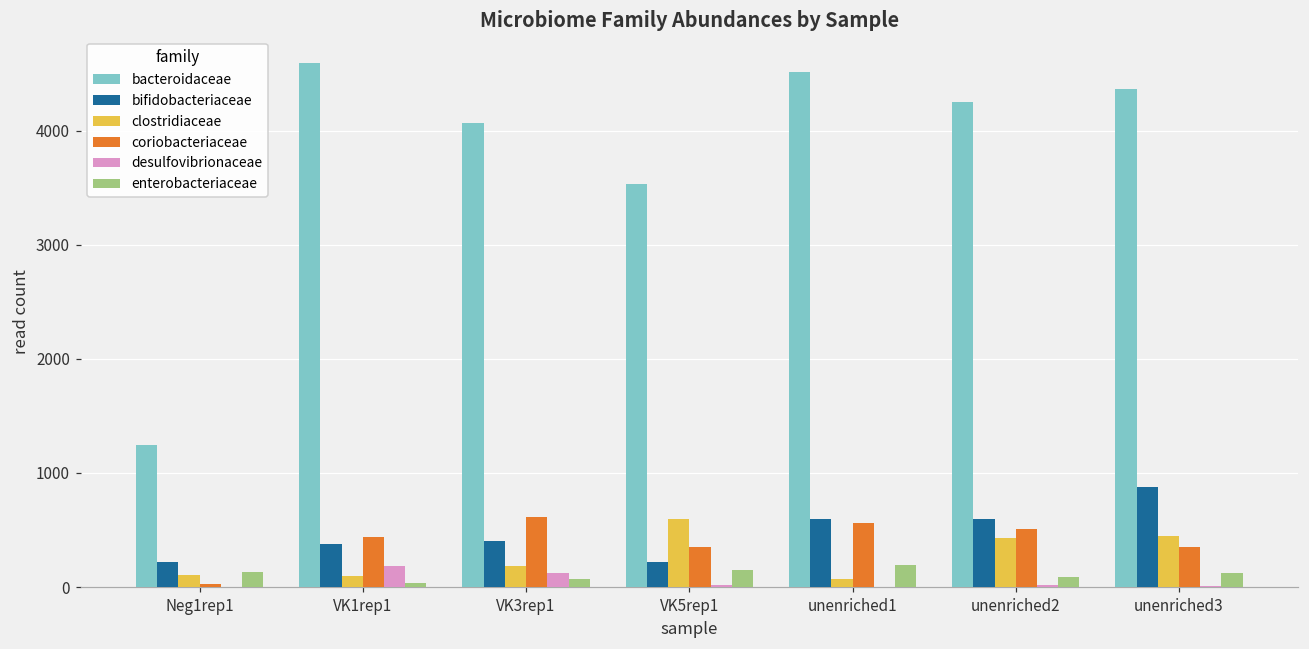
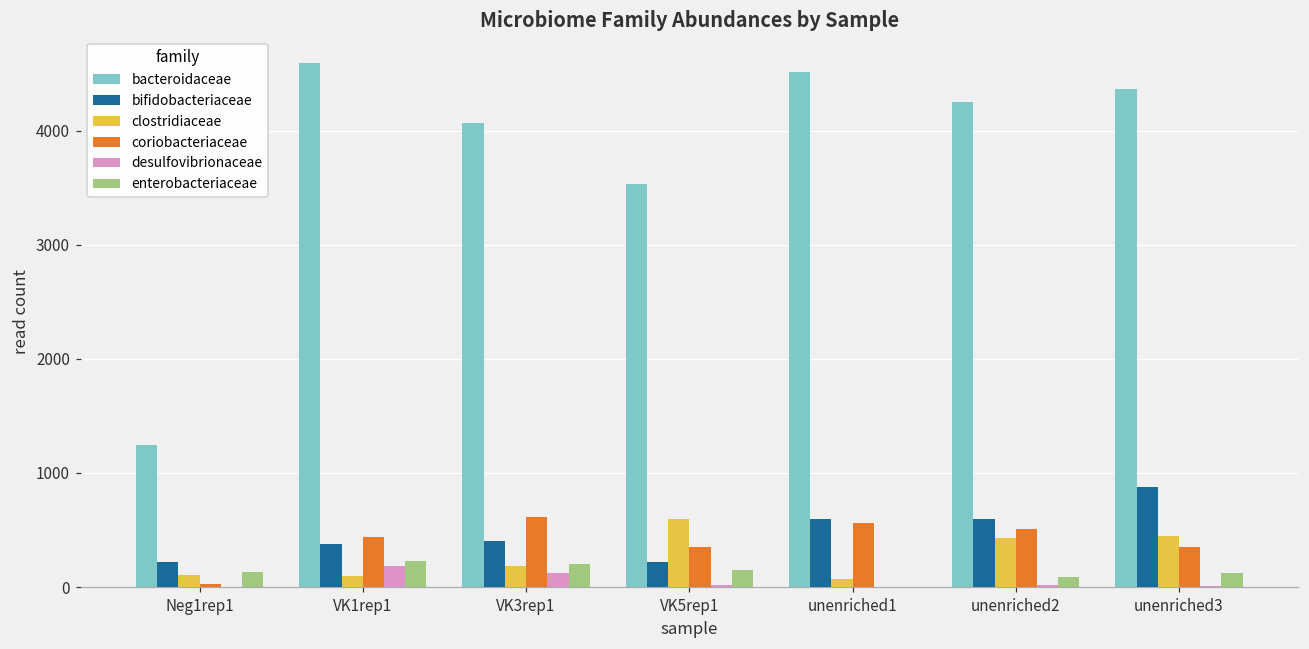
  {
    "bacteroidaceae": {
      "Neg1rep1": 1250,
      "VK1rep1": 4590,
      "VK3rep1": 4070,
      "VK5rep1": 3530,
      "unenriched1": 4520,
      "unenriched2": 4260,
      "unenriched3": 4370
    },
    "bifidobacteriaceae": {
      "Neg1rep1": 220,
      "VK1rep1": 380,
      "VK3rep1": 410,
      "VK5rep1": 220,
      "unenriched1": 590,
      "unenriched2": 600,
      "unenriched3": 870
    },
    "clostridiaceae": {
      "Neg1rep1": 110,
      "VK1rep1": 100,
      "VK3rep1": 180,
      "VK5rep1": 590,
      "unenriched1": 70,
      "unenriched2": 430,
      "unenriched3": 450
    },
    "coriobacteriaceae": {
      "Neg1rep1": 30,
      "VK1rep1": 440,
      "VK3rep1": 610,
      "VK5rep1": 350,
      "unenriched1": 570,
      "unenriched2": 510,
      "unenriched3": 350
    },
    "desulfovibrionaceae": {
      "VK1rep1": 190,
      "VK3rep1": 120
    },
    "enterobacteriaceae": {
      "Neg1rep1": 130,
-     "VK1rep1": 40,
-     "VK3rep1": 70,
+     "VK1rep1": 230,
+     "VK3rep1": 200,
      "VK5rep1": 150,
-     "unenriched1": 190,
+     "unenriched1": 10,
      "unenriched2": 90,
      "unenriched3": 130
    }
  }
